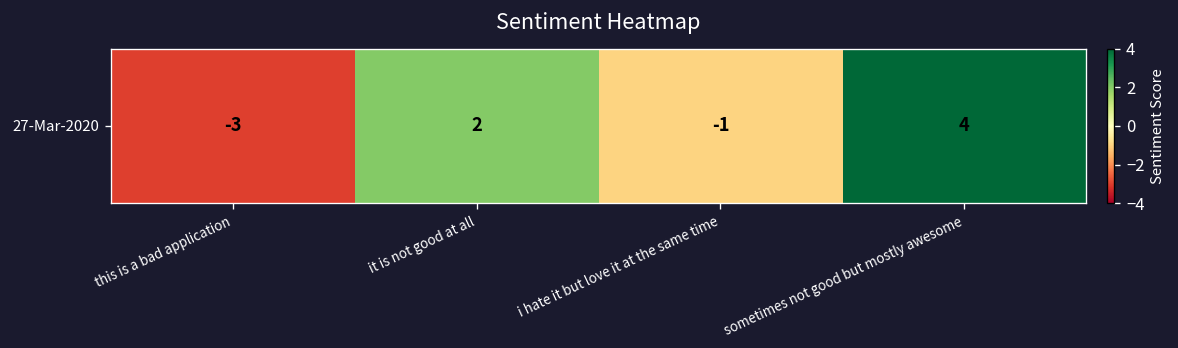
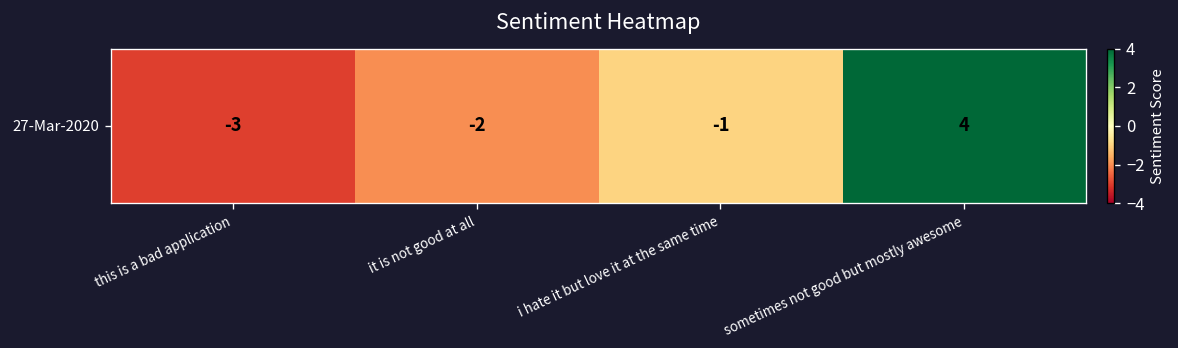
  {
    "27-Mar-2020": {
      "this is a bad application": -3,
-     "it is not good at all": 2,
+     "it is not good at all": -2,
      "i hate it but love it at the same time": -1,
      "sometimes not good but mostly awesome": 4
    }
  }
